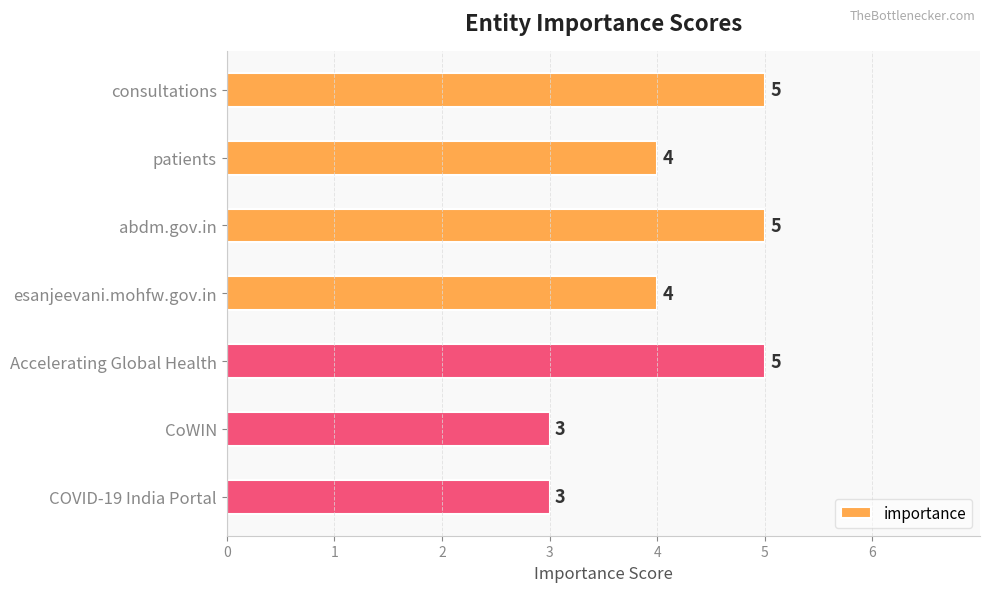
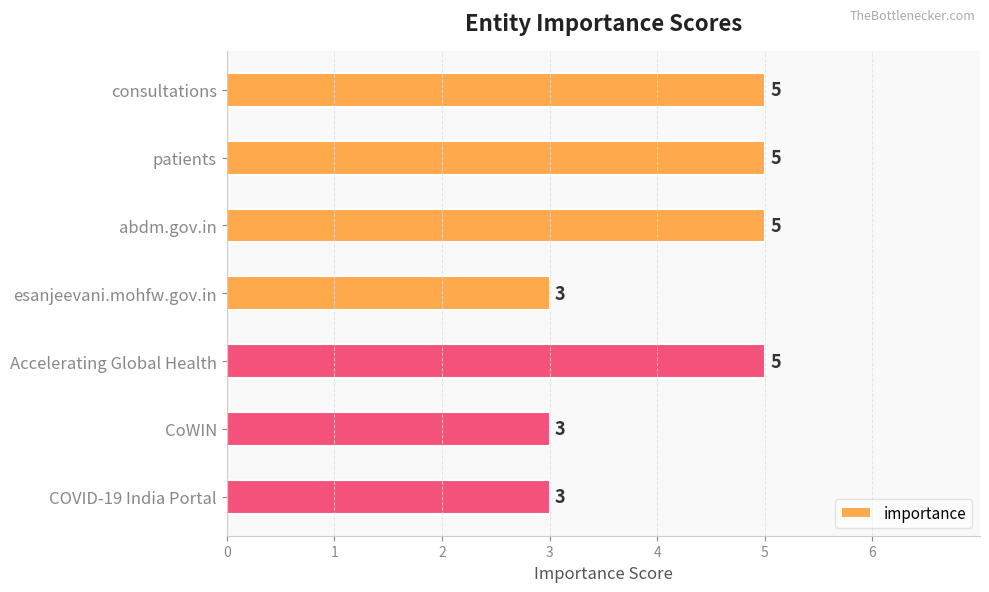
  {
    "consultations": 5,
-   "patients": 4,
+   "patients": 5,
    "abdm.gov.in": 5,
-   "esanjeevani.mohfw.gov.in": 4,
+   "esanjeevani.mohfw.gov.in": 3,
    "Accelerating Global Health": 5,
    "CoWIN": 3,
    "COVID-19 India Portal": 3
  }
